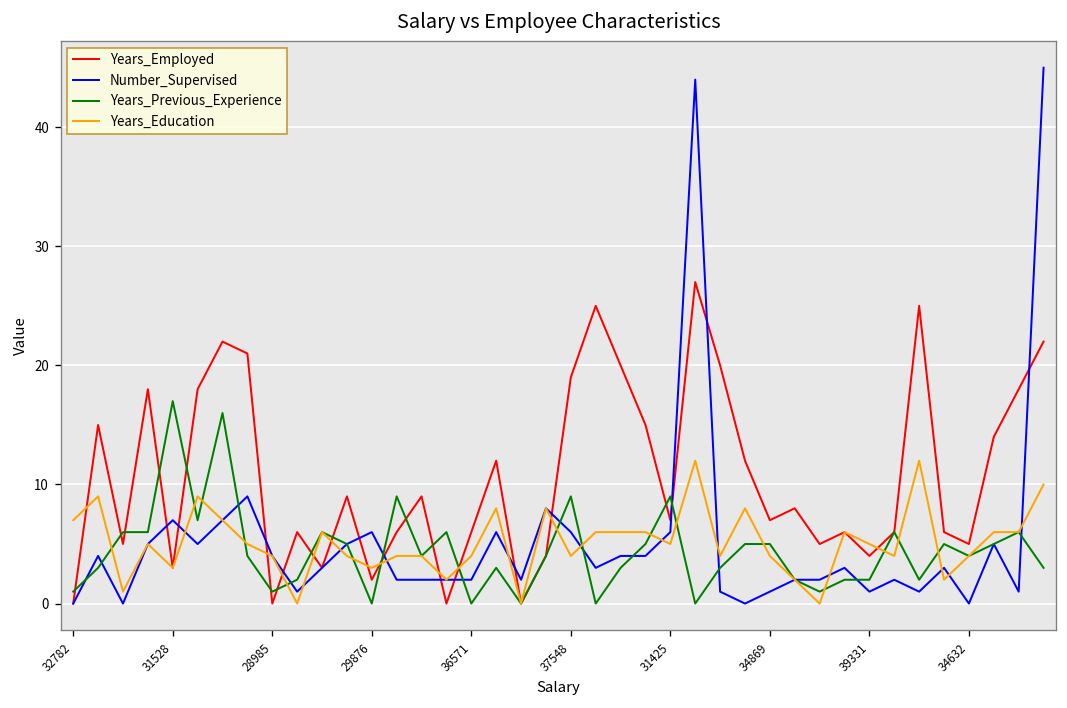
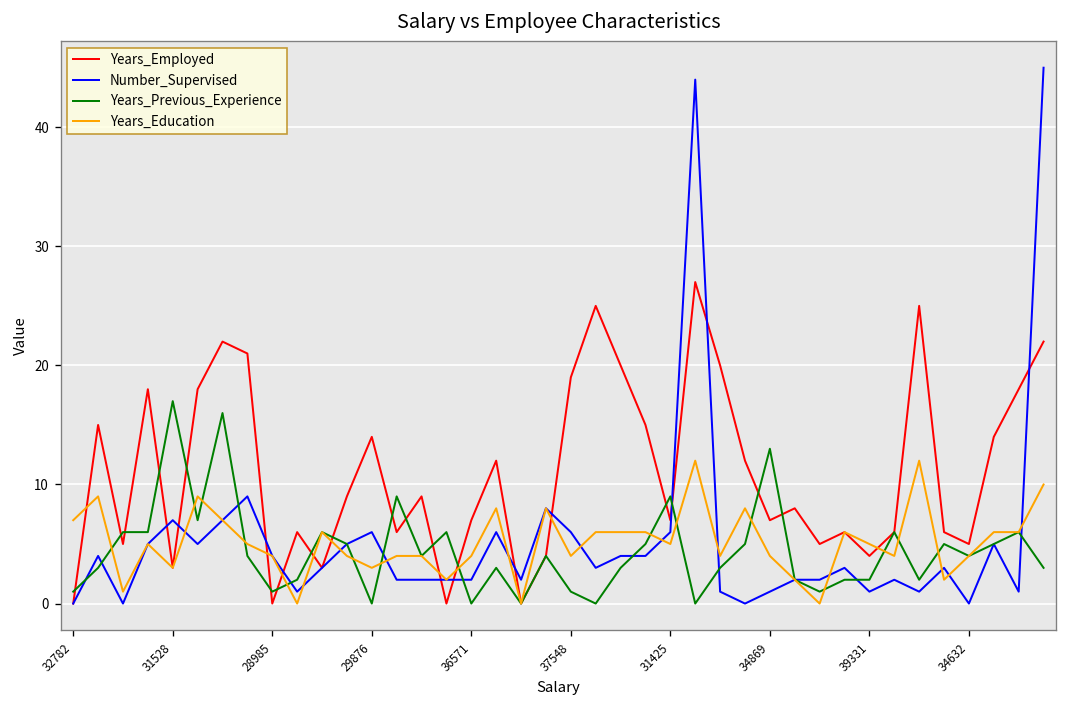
  {
    "Years_Employed": {
      "28985": 0,
-     "29876": 2,
-     "36571": 6,
+     "29876": 14,
+     "36571": 7,
      "37548": 19,
      "31425": 7,
      "34869": 7,
      "39331": 4,
      "34632": 5
    },
    "Number_Supervised": {
      "31528": 7,
      "29876": 6,
      "36571": 2,
      "37548": 6,
      "31425": 6,
      "34869": 1,
      "39331": 1,
      "34632": 0
    },
    "Years_Previous_Experience": {
      "32782": 1,
      "31528": 17,
      "28985": 1,
      "29876": 0,
      "36571": 0,
-     "37548": 9,
+     "37548": 1,
      "31425": 9,
-     "34869": 5,
+     "34869": 13,
      "39331": 2
    },
    "Years_Education": {
      "32782": 7,
      "29876": 3,
      "36571": 4,
      "37548": 4,
      "31425": 5,
      "34869": 4,
      "39331": 5
    }
  }
